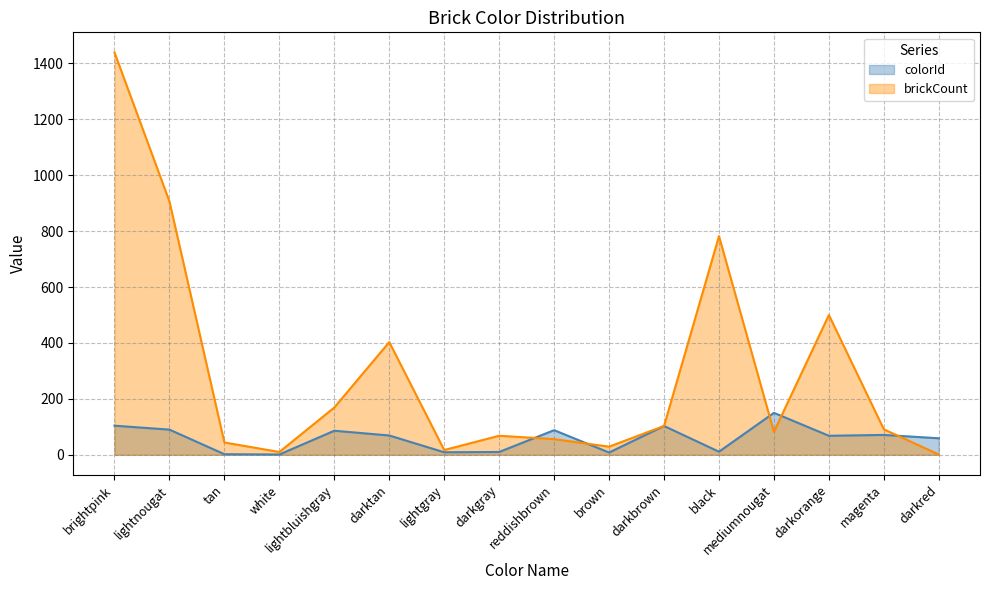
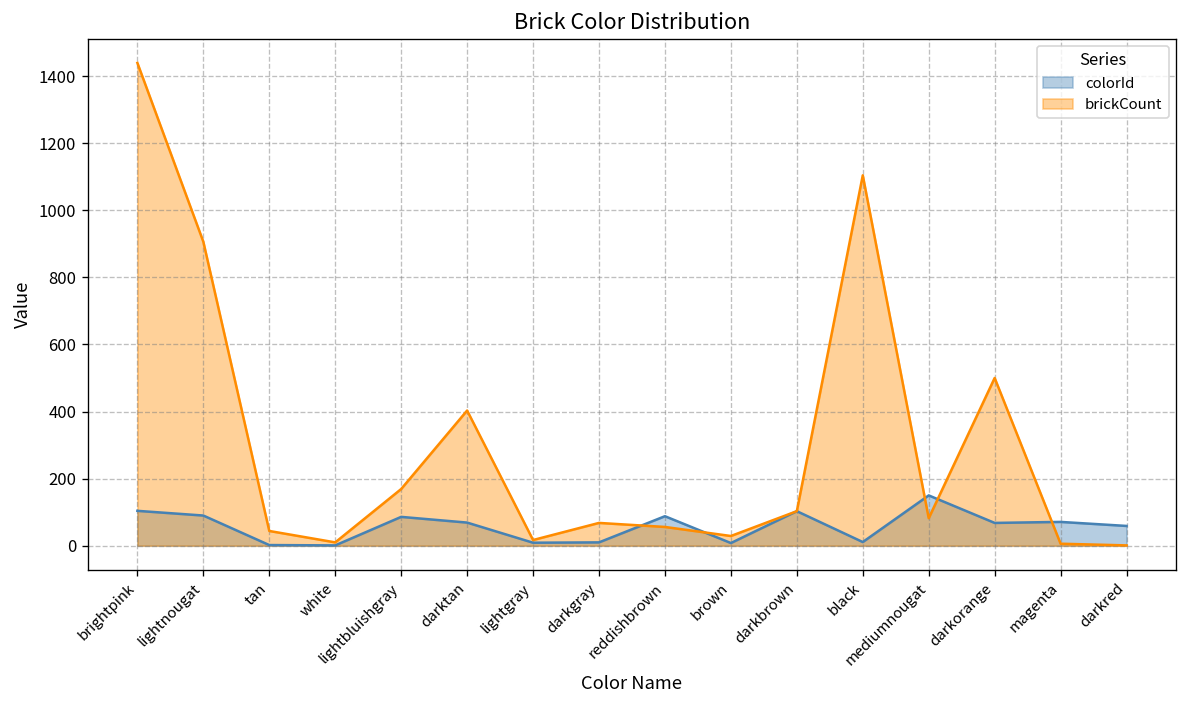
  {
    "colorId": {
      "brightpink": 100,
      "lightnougat": 90,
      "tan": 0,
      "lightbluishgray": 90,
      "darktan": 70,
      "darkgray": 10,
      "reddishbrown": 90,
      "brown": 10,
      "black": 10,
      "mediumnougat": 150,
      "darkorange": 70,
      "magenta": 70,
      "darkred": 60
    },
    "brickCount": {
      "brightpink": 1440,
      "lightnougat": 910,
      "tan": 40,
      "lightbluishgray": 170,
      "darktan": 400,
      "darkgray": 70,
      "reddishbrown": 60,
      "brown": 30,
-     "black": 780,
+     "black": 1100,
      "mediumnougat": 80,
      "darkorange": 500,
-     "magenta": 90,
+     "magenta": 10,
      "darkred": 0
    }
  }
